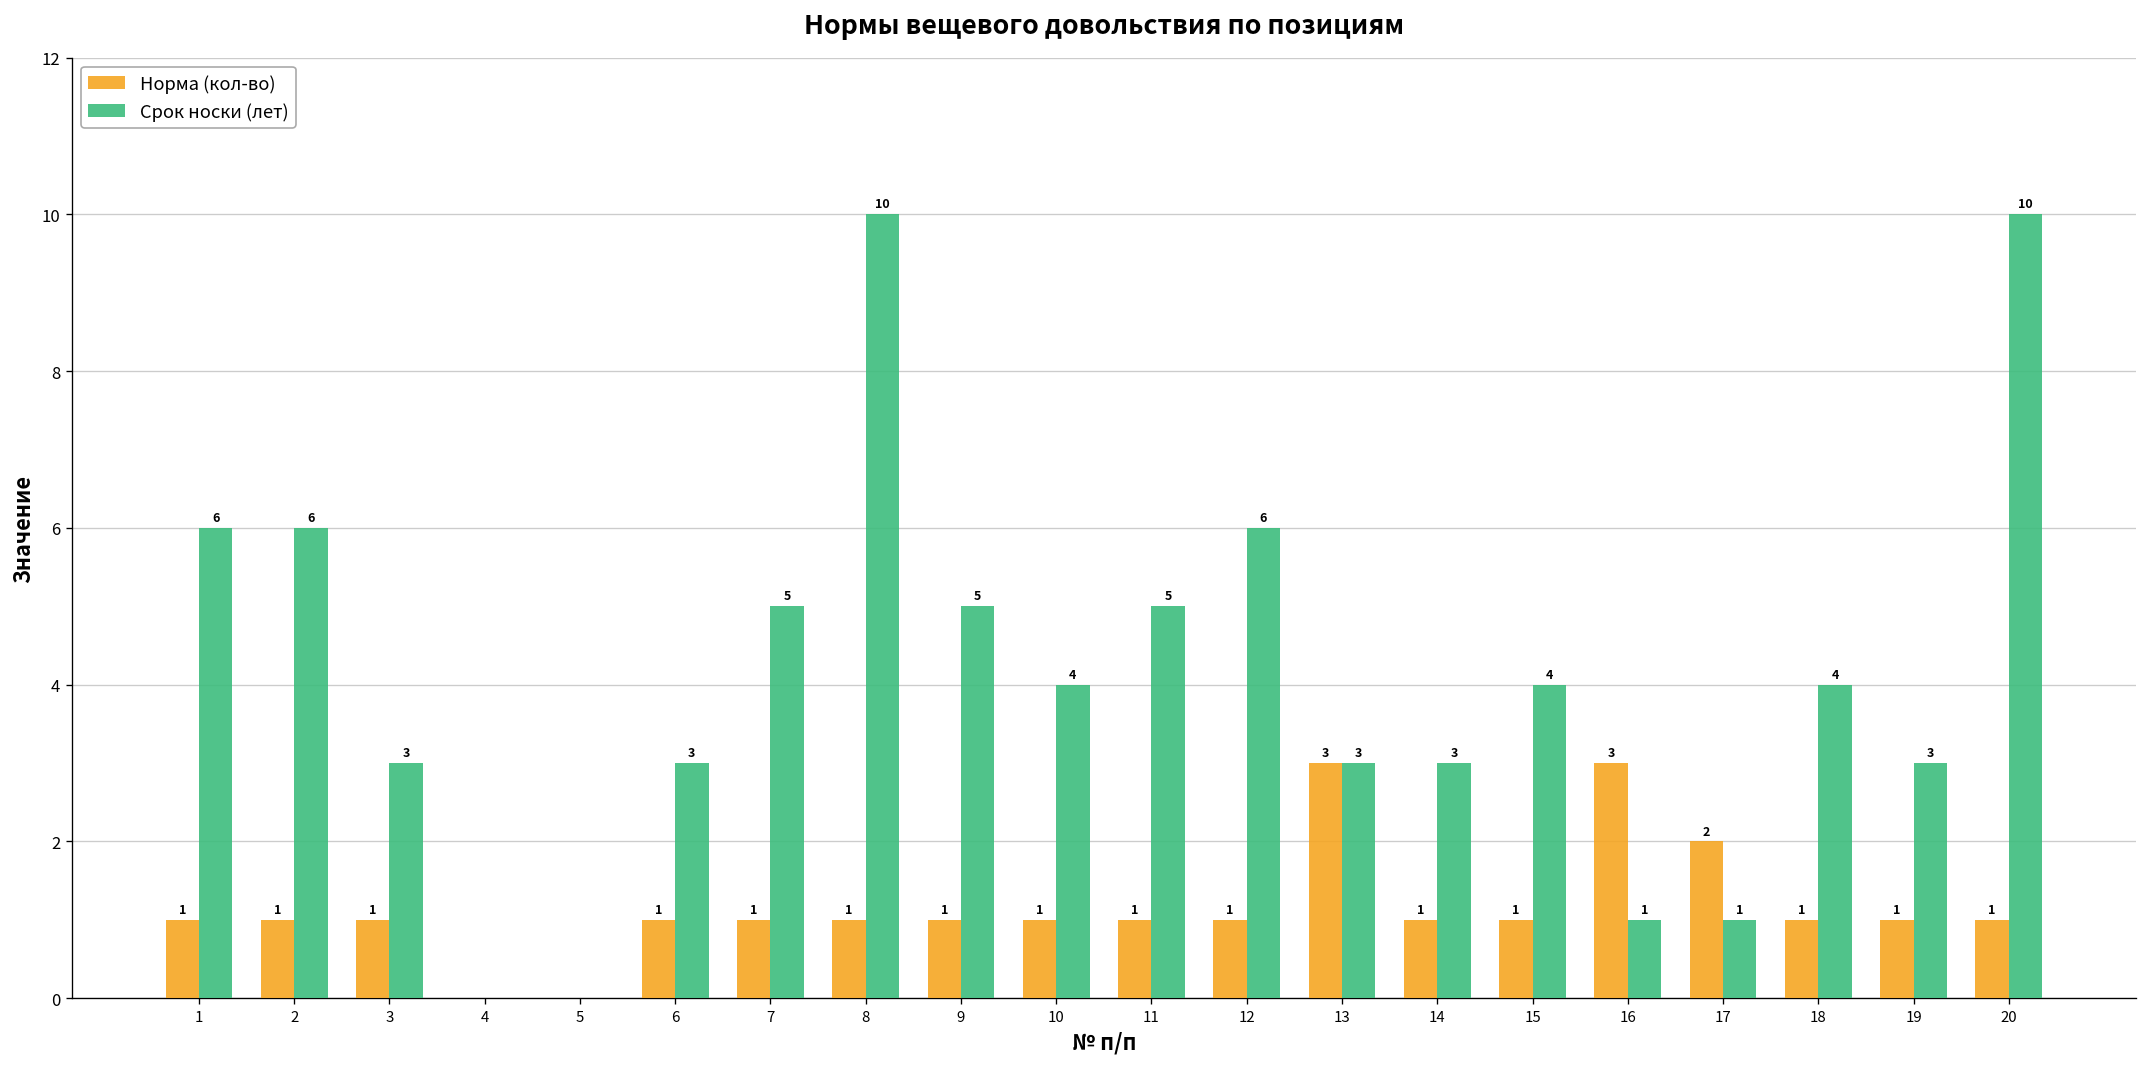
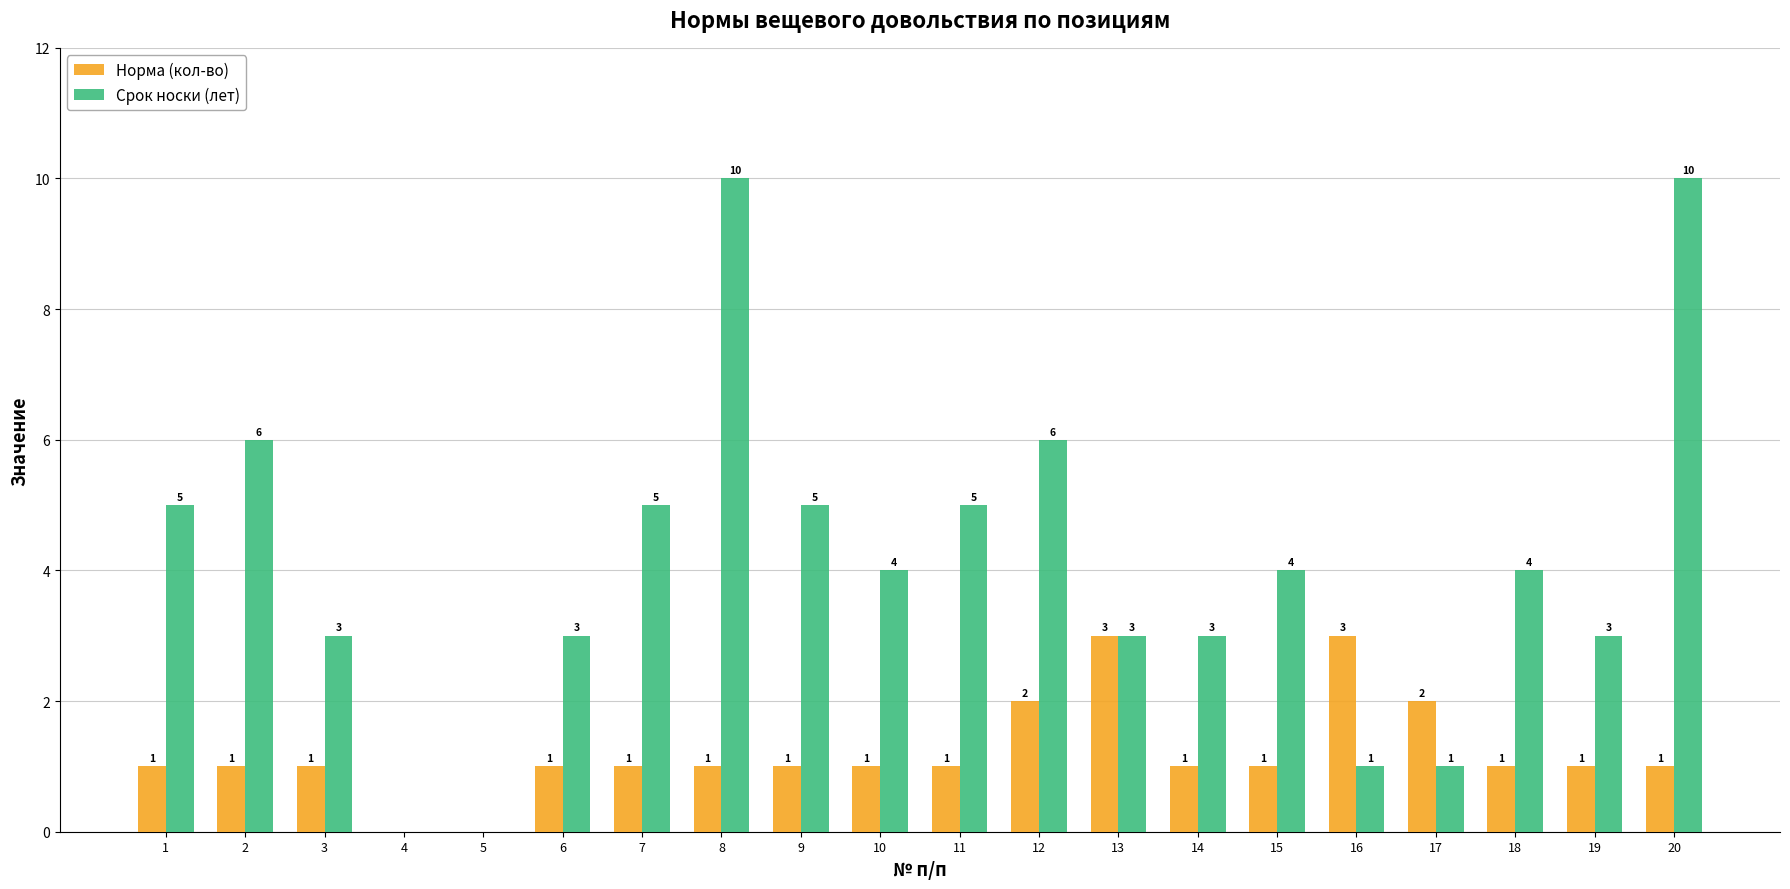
  {
    "Норма (кол-во)": {
      "1": 1,
      "2": 1,
      "3": 1,
      "6": 1,
      "7": 1,
      "8": 1,
      "9": 1,
      "10": 1,
      "11": 1,
-     "12": 1,
+     "12": 2,
      "13": 3,
      "14": 1,
      "15": 1,
      "16": 3,
      "17": 2,
      "18": 1,
      "19": 1,
      "20": 1
    },
    "Срок носки (лет)": {
-     "1": 6,
+     "1": 5,
      "2": 6,
      "3": 3,
      "6": 3,
      "7": 5,
      "8": 10,
      "9": 5,
      "10": 4,
      "11": 5,
      "12": 6,
      "13": 3,
      "14": 3,
      "15": 4,
      "16": 1,
      "17": 1,
      "18": 4,
      "19": 3,
      "20": 10
    }
  }
